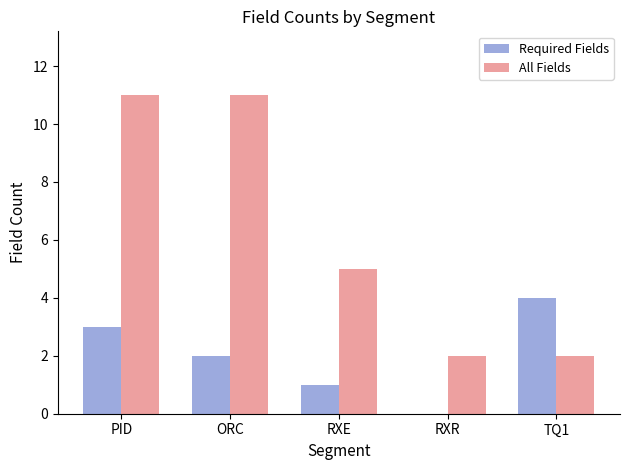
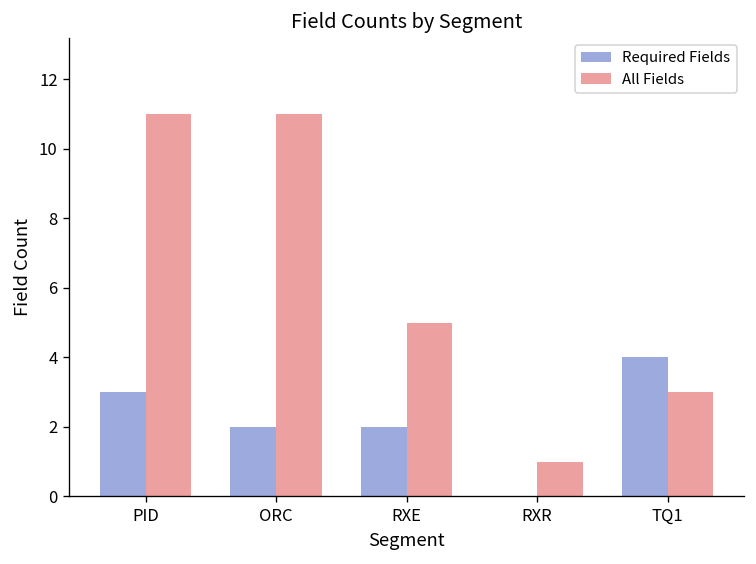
  {
    "Required Fields": {
      "PID": 3,
      "ORC": 2,
-     "RXE": 1,
+     "RXE": 2,
      "RXR": 0,
      "TQ1": 4
    },
    "All Fields": {
      "PID": 11,
      "ORC": 11,
      "RXE": 5,
-     "RXR": 2,
-     "TQ1": 2
+     "RXR": 1,
+     "TQ1": 3
    }
  }
